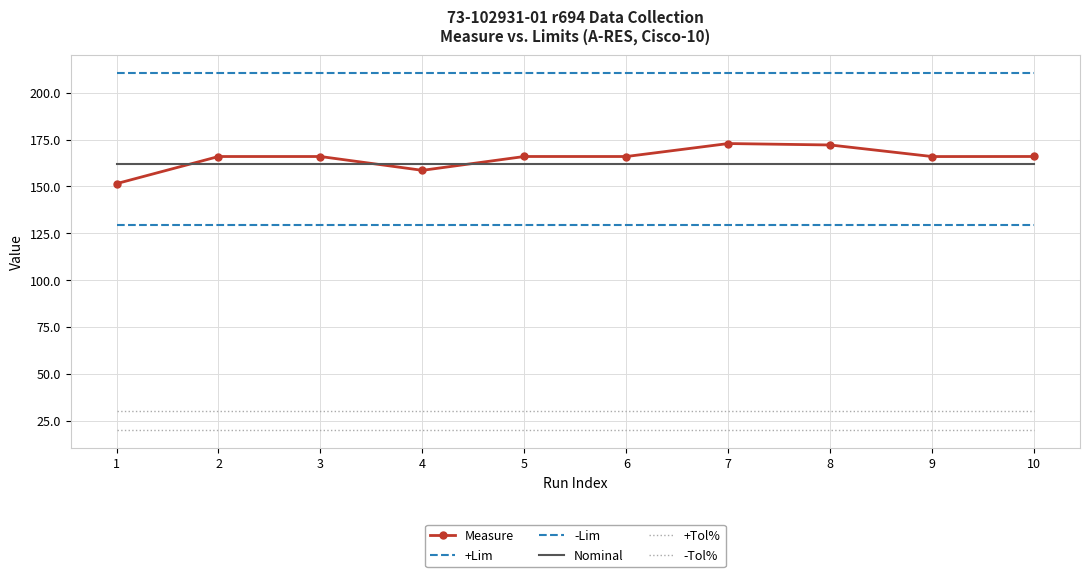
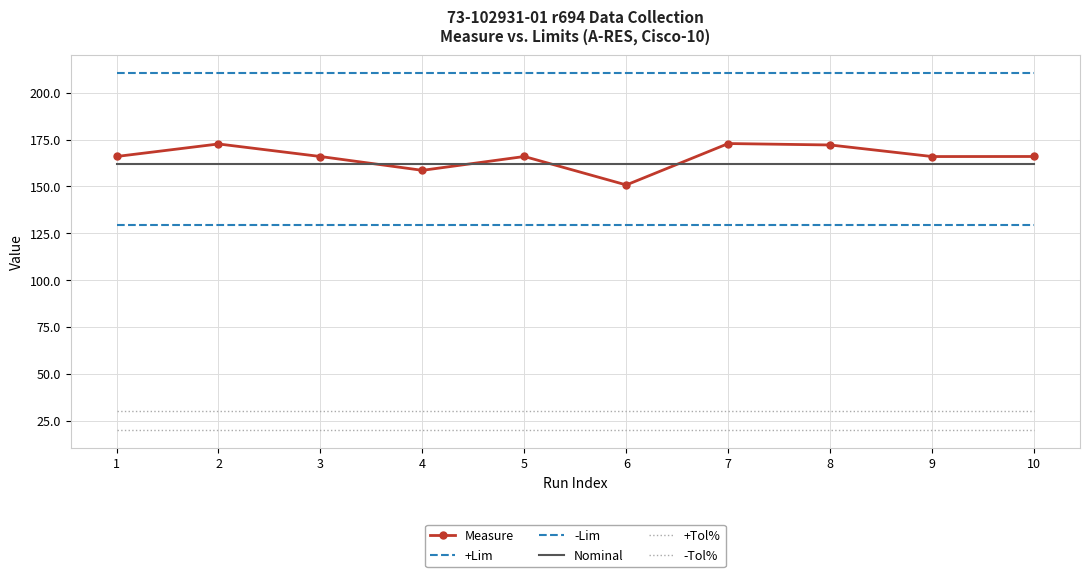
  {
    "Measure": {
-     "1": 151,
-     "2": 166,
+     "1": 166,
+     "2": 173,
      "3": 166,
      "4": 159,
      "5": 166,
-     "6": 166,
+     "6": 151,
      "7": 173,
      "8": 172,
      "9": 166,
      "10": 166
    },
    "Nominal": {
      "1": 162,
      "2": 162,
      "3": 162,
      "4": 162,
      "5": 162,
      "6": 162,
      "7": 162,
      "8": 162,
      "9": 162,
      "10": 162
    }
  }
